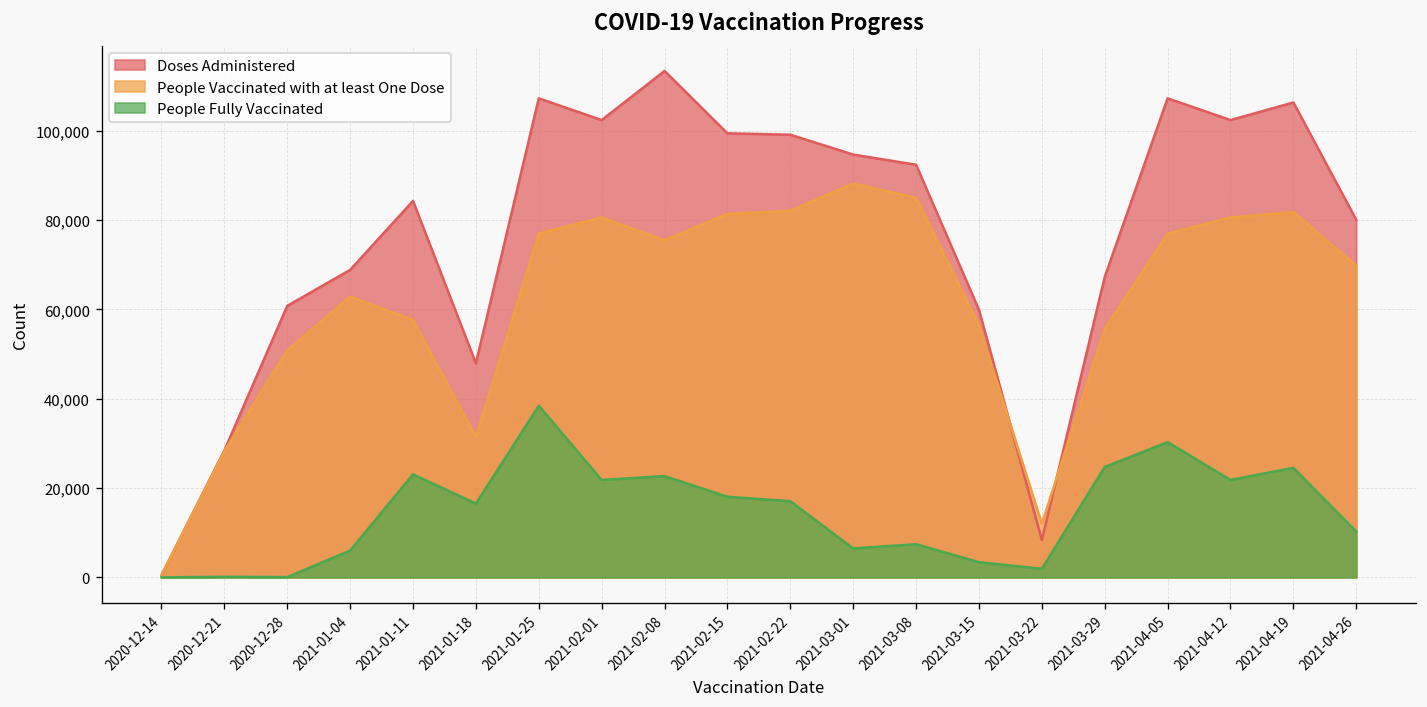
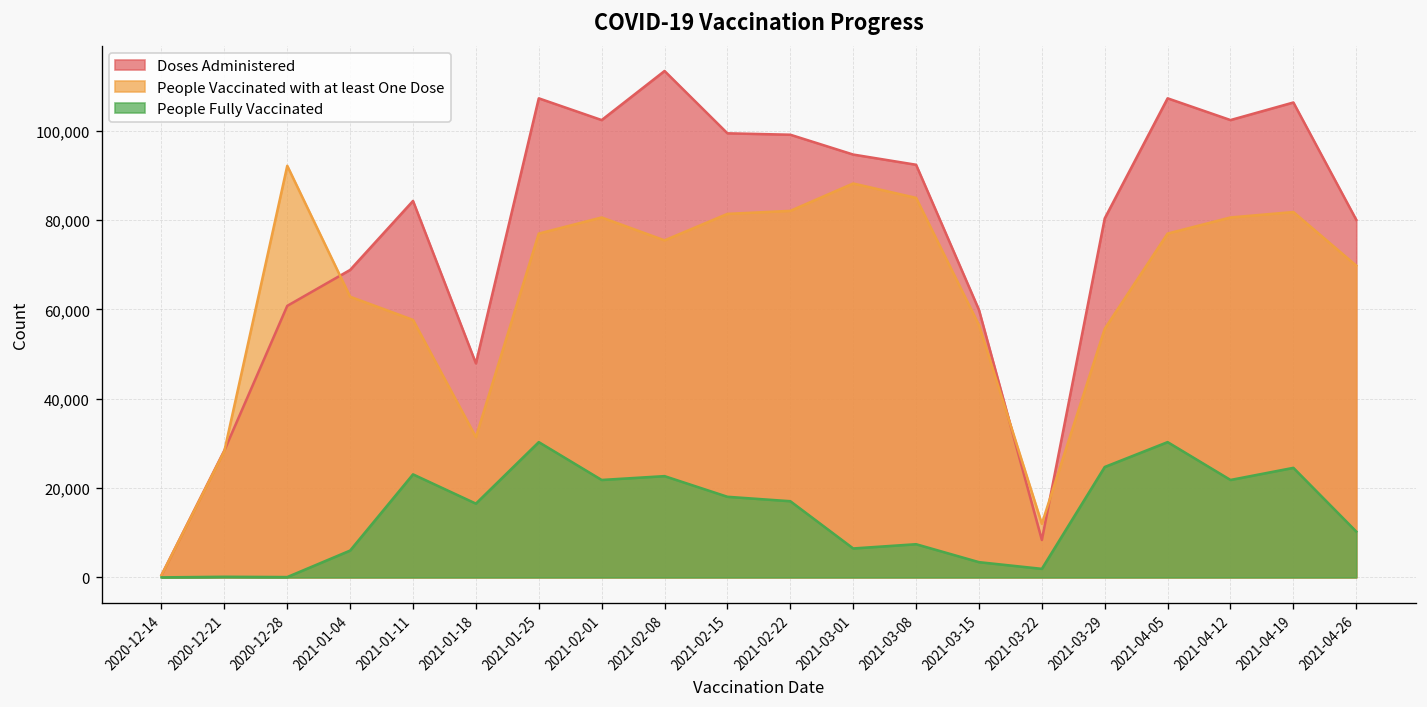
  {
    "Doses Administered": {
      "2020-12-28": "61,000",
      "2021-01-04": "69,000",
      "2021-01-11": "84,000",
      "2021-01-18": "48,000",
      "2021-01-25": "107,000",
      "2021-02-01": "102,000",
      "2021-02-08": "113,000",
      "2021-02-15": "99,000",
      "2021-02-22": "99,000",
      "2021-03-01": "95,000",
      "2021-03-08": "92,000",
      "2021-03-15": "60,000",
      "2021-03-22": "8,000",
-     "2021-03-29": "67,000",
+     "2021-03-29": "80,000",
      "2021-04-05": "107,000",
      "2021-04-12": "102,000",
      "2021-04-19": "106,000",
      "2021-04-26": "80,000"
    },
    "People Vaccinated with at least One Dose": {
-     "2020-12-28": "51,000",
+     "2020-12-28": "92,000",
      "2021-01-04": "63,000",
      "2021-01-11": "58,000",
      "2021-01-18": "31,000",
      "2021-01-25": "77,000",
      "2021-02-01": "81,000",
      "2021-02-08": "75,000",
      "2021-02-15": "81,000",
      "2021-02-22": "82,000",
      "2021-03-01": "88,000",
      "2021-03-08": "85,000",
      "2021-03-15": "56,000",
      "2021-03-22": "12,000",
      "2021-03-29": "56,000",
      "2021-04-05": "77,000",
      "2021-04-12": "81,000",
      "2021-04-19": "82,000",
      "2021-04-26": "70,000"
    },
    "People Fully Vaccinated": {
      "2020-12-21": "0",
      "2020-12-28": "0",
      "2021-01-04": "6,000",
      "2021-01-11": "23,000",
      "2021-01-18": "17,000",
-     "2021-01-25": "38,000",
+     "2021-01-25": "30,000",
      "2021-02-01": "22,000",
      "2021-02-08": "23,000",
      "2021-02-15": "18,000",
      "2021-02-22": "17,000",
      "2021-03-01": "6,000",
      "2021-03-08": "7,000",
      "2021-03-15": "3,000",
      "2021-03-22": "2,000",
      "2021-03-29": "25,000",
      "2021-04-05": "30,000",
      "2021-04-12": "22,000",
      "2021-04-19": "25,000",
      "2021-04-26": "10,000"
    }
  }
